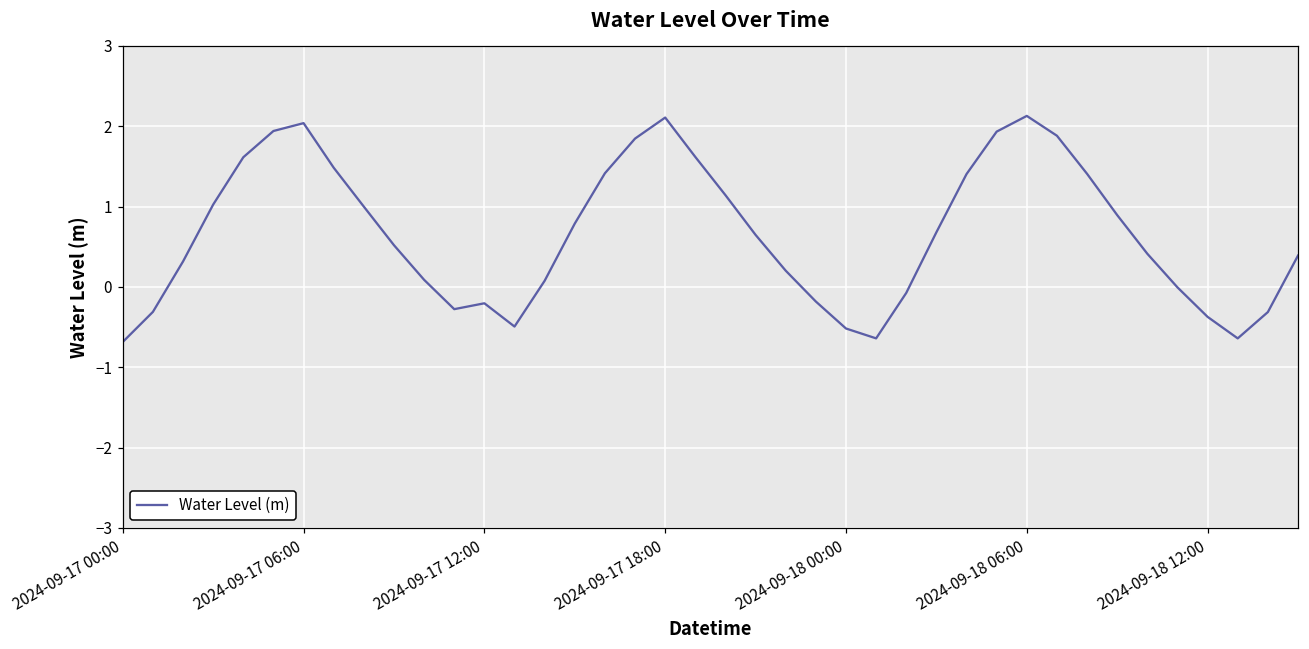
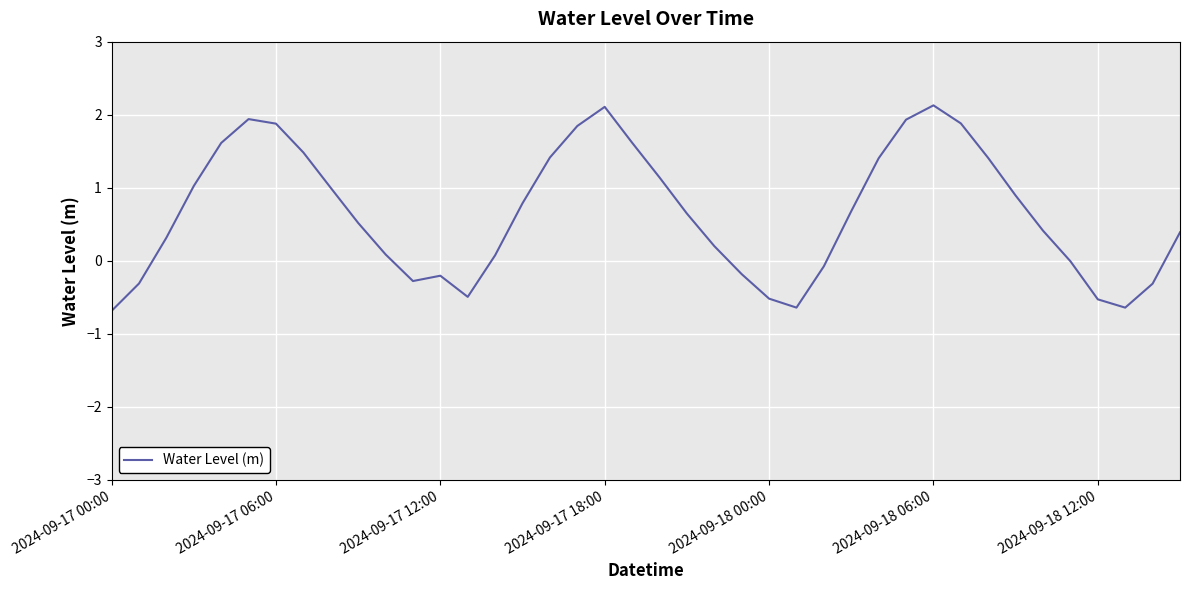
  {
    "2024-09-17 00:00": -0.7,
-   "2024-09-17 06:00": 2.0,
+   "2024-09-17 06:00": 1.9,
    "2024-09-17 12:00": -0.2,
    "2024-09-17 18:00": 2.1,
    "2024-09-18 00:00": -0.5,
    "2024-09-18 06:00": 2.1,
-   "2024-09-18 12:00": -0.4
+   "2024-09-18 12:00": -0.5
  }
